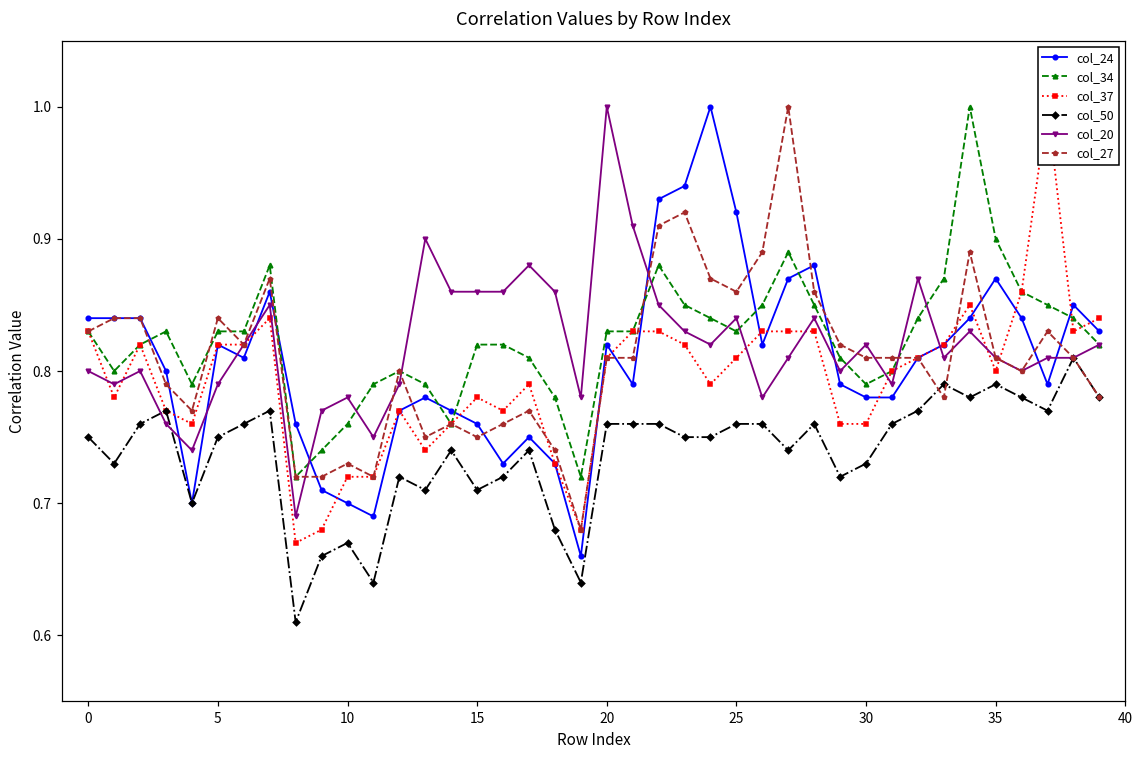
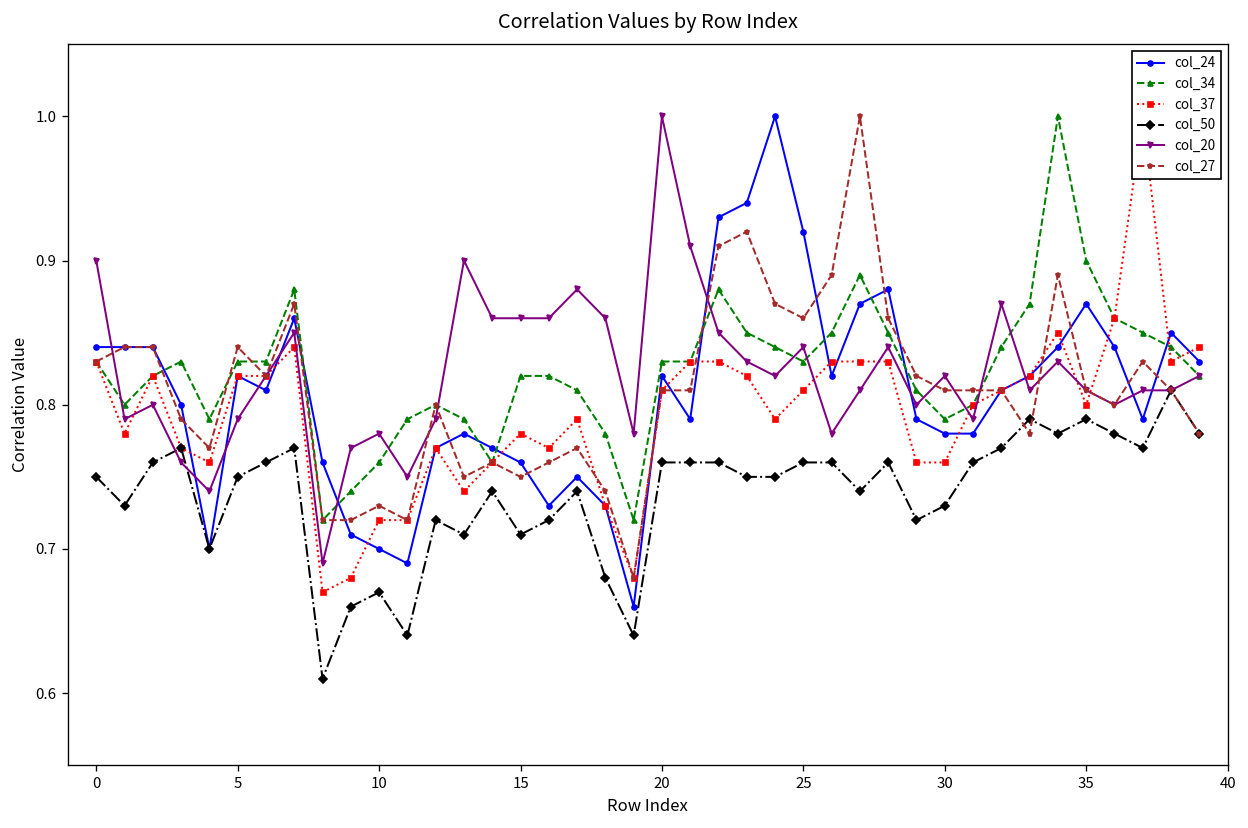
  {
    "col_24": {
      "0": 0.840,
      "10": 0.7,
      "15": 0.760,
      "20": 0.820,
      "25": 0.920,
      "30": 0.780,
      "35": 0.870
    },
    "col_34": {
      "5": 0.830,
      "10": 0.760,
      "15": 0.820,
      "20": 0.830,
      "25": 0.830,
      "30": 0.790,
      "35": 0.9
    },
    "col_37": {
      "10": 0.720,
      "15": 0.780,
      "25": 0.810,
      "30": 0.760,
      "35": 0.8
    },
    "col_50": {
      "0": 0.750,
      "5": 0.750,
      "10": 0.670,
      "15": 0.710,
      "20": 0.760,
      "25": 0.760,
      "30": 0.730,
      "35": 0.790
    },
    "col_20": {
-     "0": 0.8,
+     "0": 0.9,
      "5": 0.790,
      "10": 0.780,
      "15": 0.860,
      "20": 1.0,
      "25": 0.840,
      "30": 0.820
    },
    "col_27": {
      "5": 0.840,
      "10": 0.730,
      "15": 0.750,
      "25": 0.860,
      "30": 0.810
    }
  }
